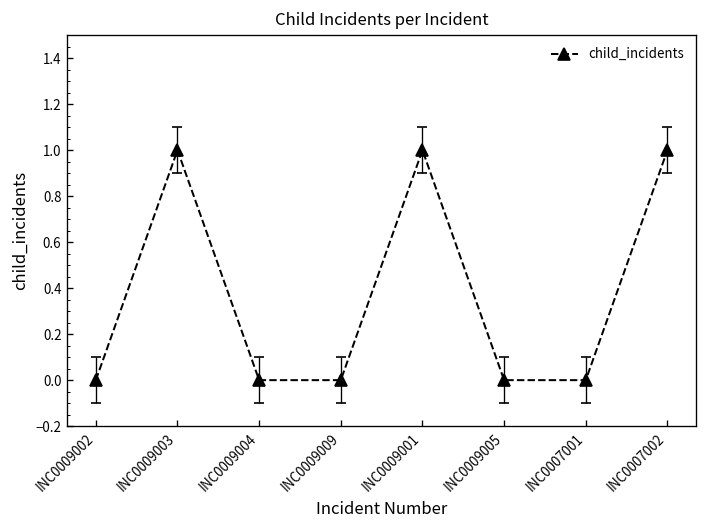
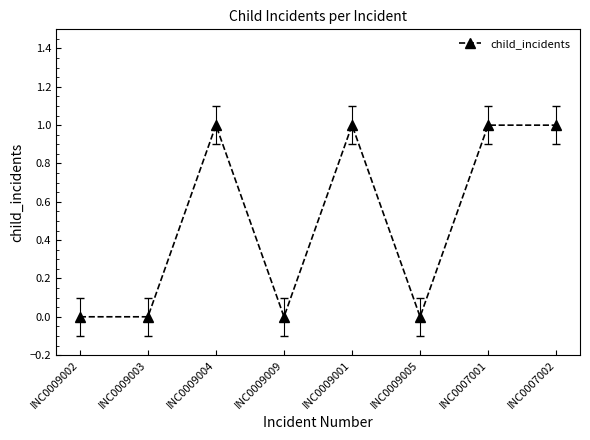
  {
    "child_incidents": {
      "INC0009002": 0,
-     "INC0009003": 1,
-     "INC0009004": 0,
+     "INC0009003": 0,
+     "INC0009004": 1,
      "INC0009009": 0,
      "INC0009001": 1,
      "INC0009005": 0,
-     "INC0007001": 0,
+     "INC0007001": 1,
      "INC0007002": 1
    }
  }
